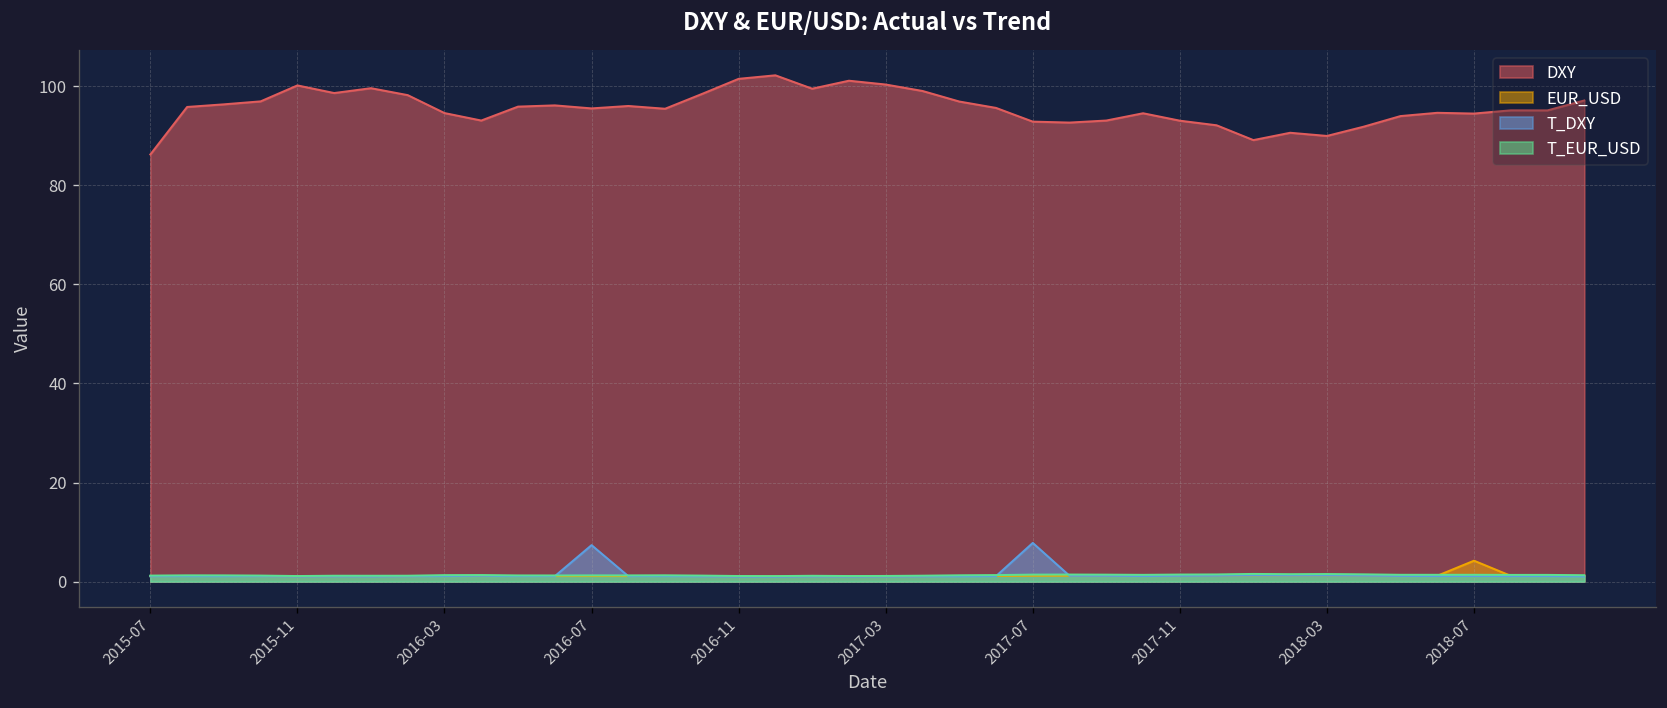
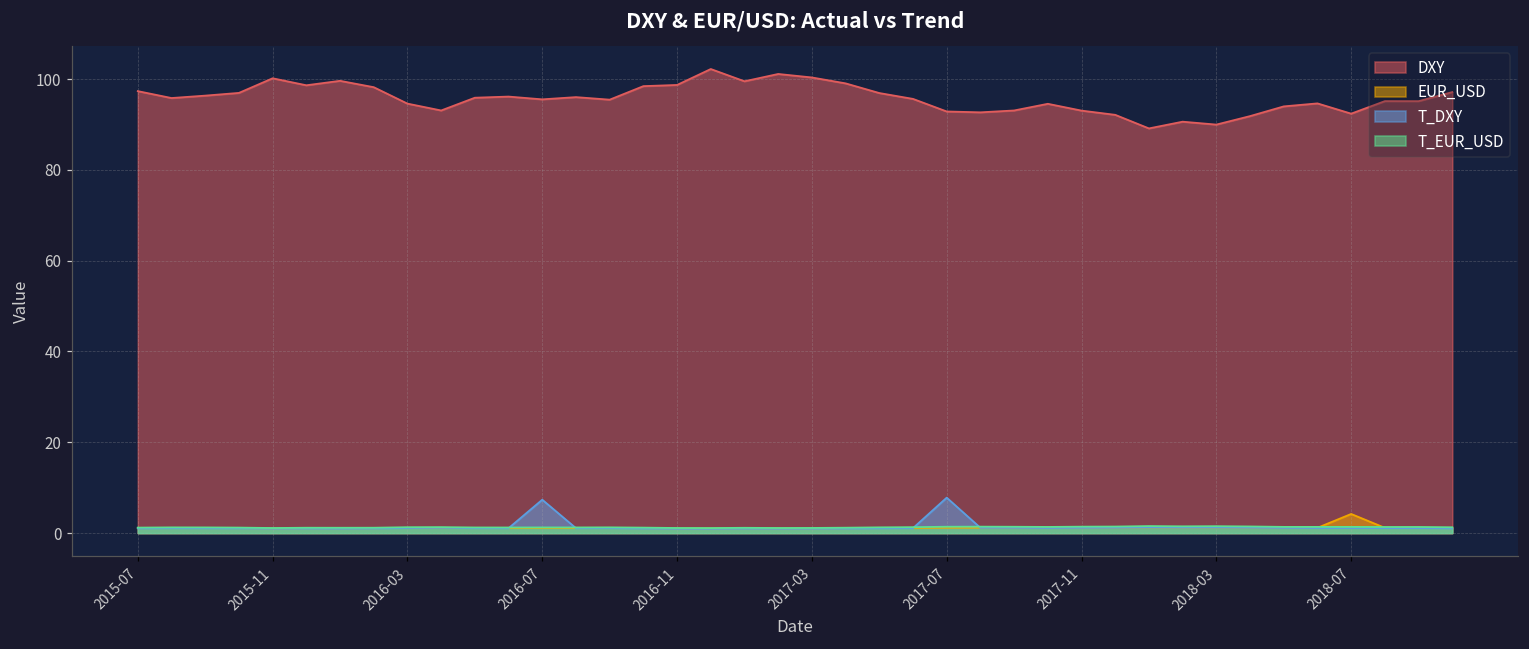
  {
    "DXY": {
-     "2015-07": 86,
+     "2015-07": 97,
      "2015-11": 100,
      "2016-03": 95,
      "2016-07": 96,
-     "2016-11": 102,
+     "2016-11": 99,
      "2017-03": 100,
      "2017-07": 93,
      "2017-11": 93,
      "2018-03": 90,
-     "2018-07": 94
+     "2018-07": 92
    },
    "EUR_USD": {
      "2018-07": 4
    },
    "T_DXY": {
      "2016-07": 7,
      "2017-07": 8
    }
  }
